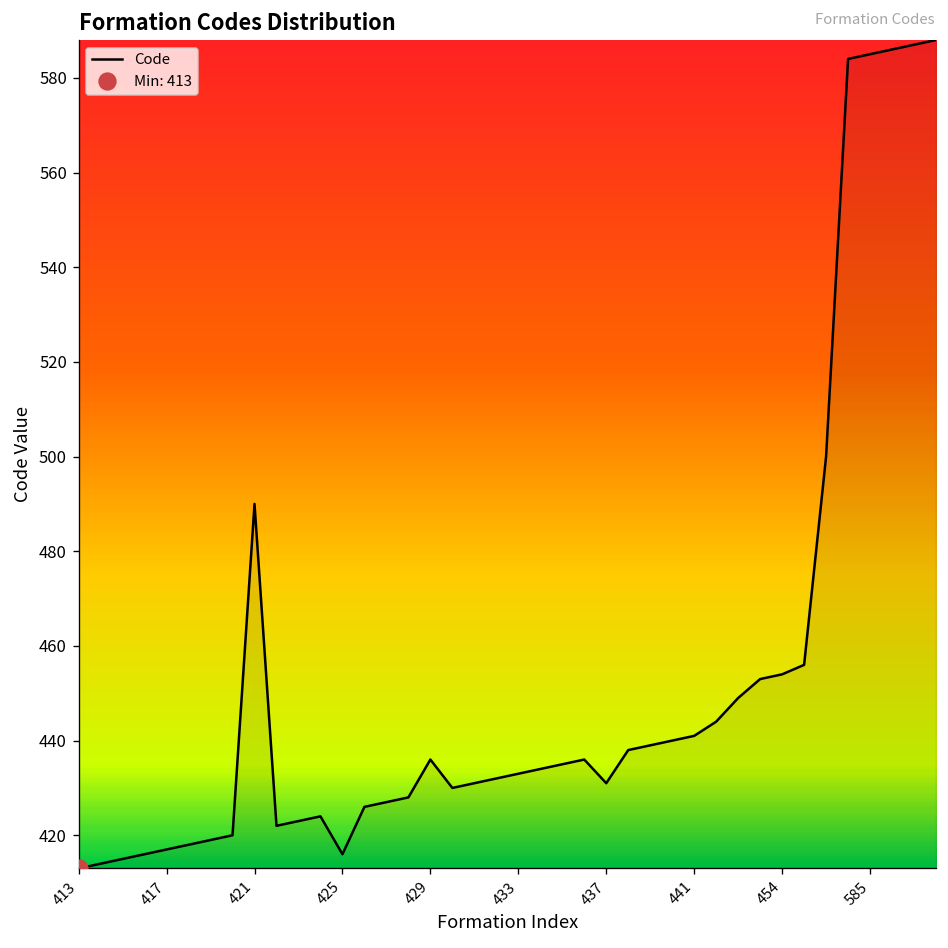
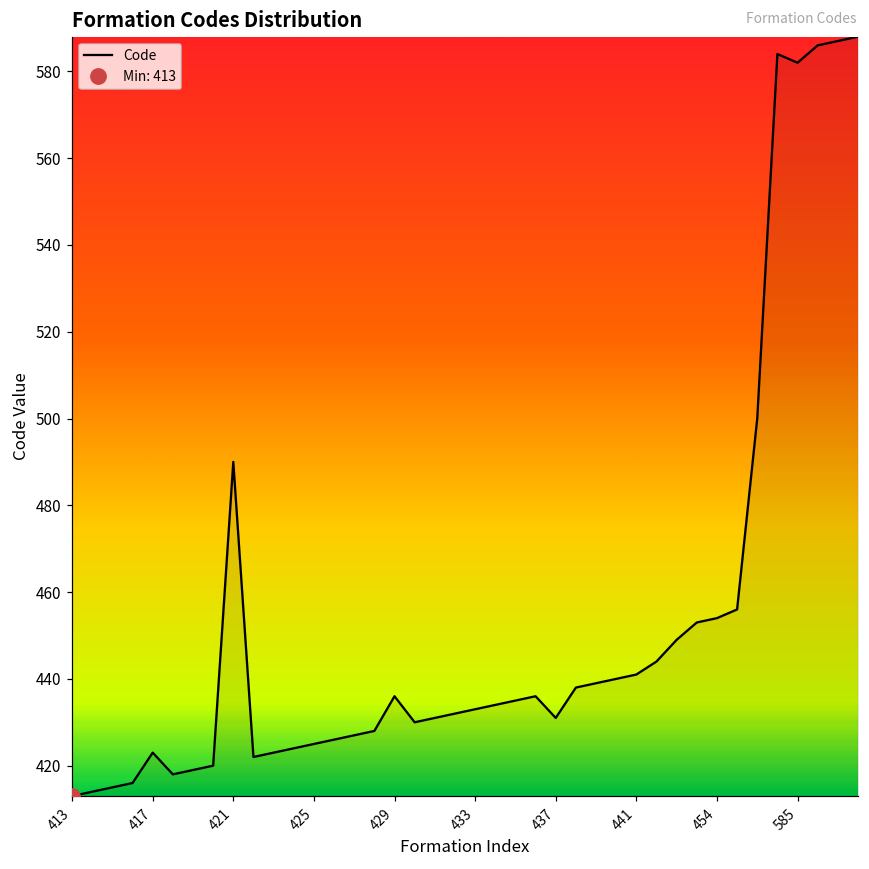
  {
    "Code": {
-     "417": 417,
+     "417": 423,
      "421": 490,
-     "425": 416,
+     "425": 425,
      "429": 436,
      "433": 433,
      "437": 431,
      "441": 441,
      "454": 454,
-     "585": 585
+     "585": 582
    }
  }
